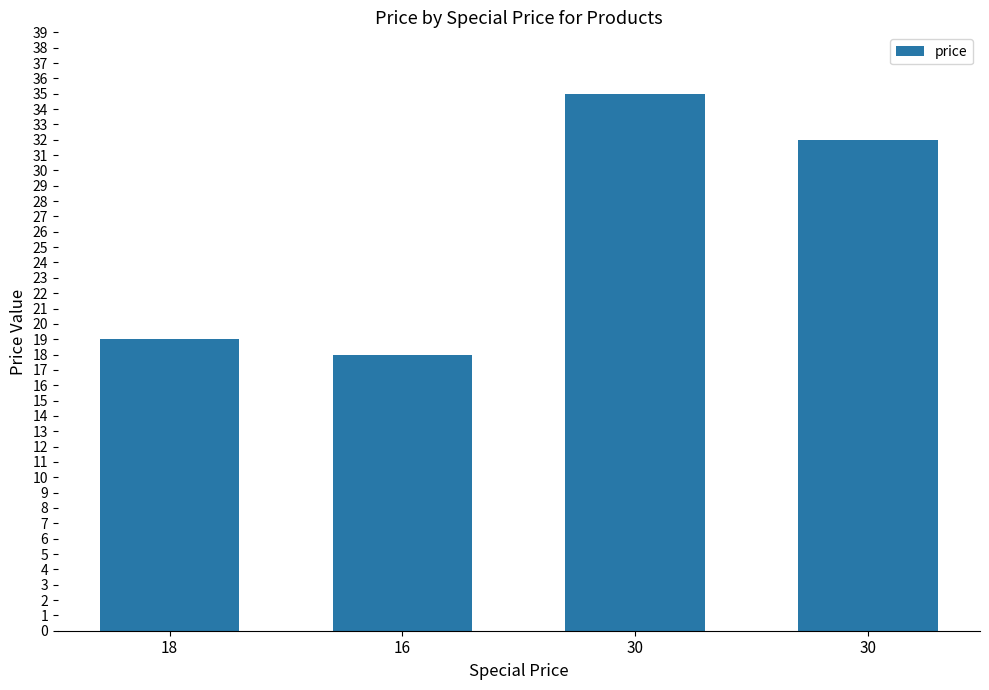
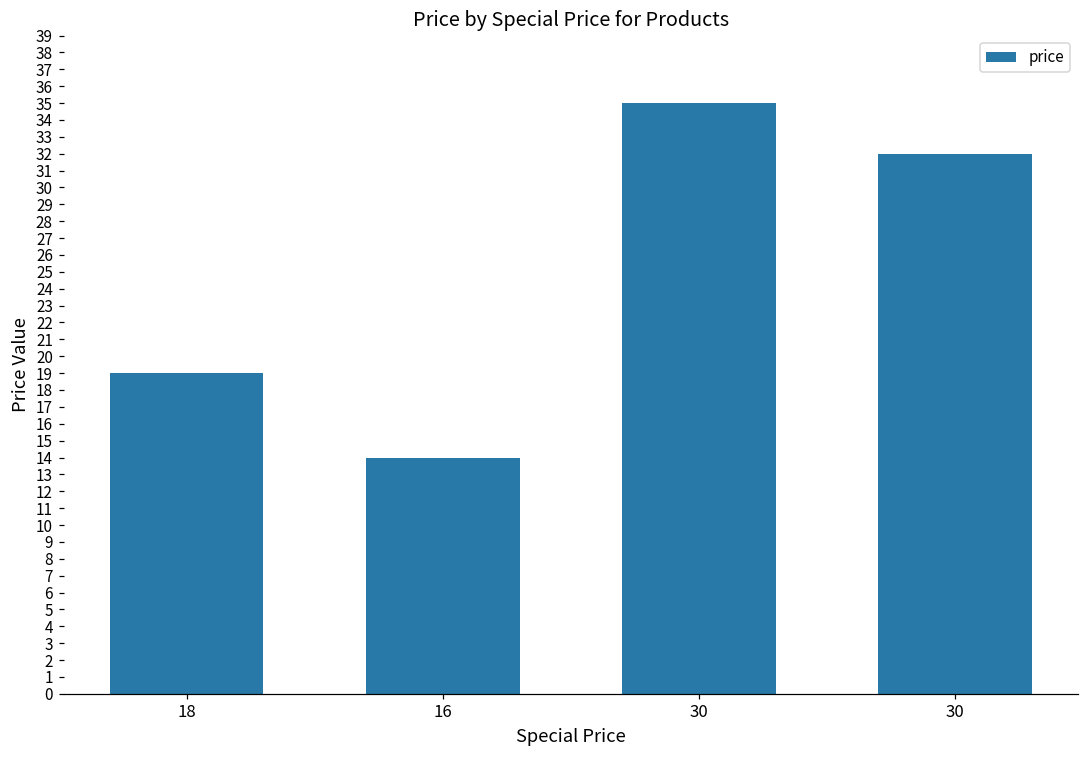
  {
    "18": 19,
-   "16": 18
+   "16": 14
  }
